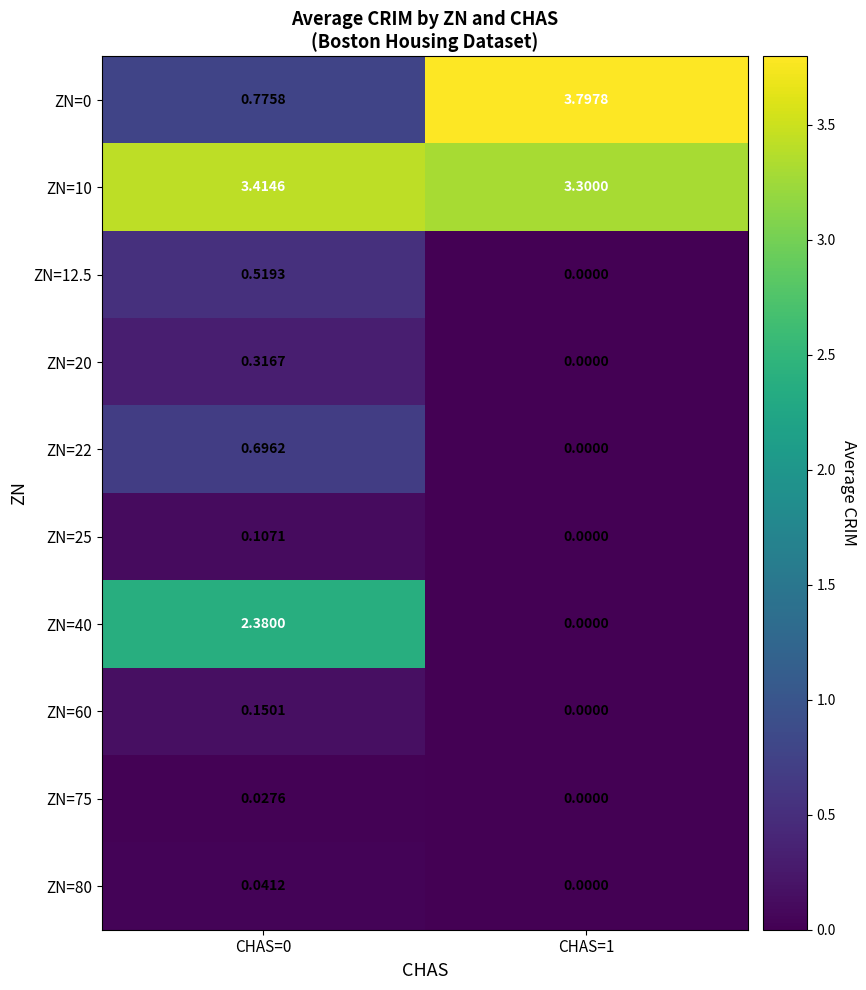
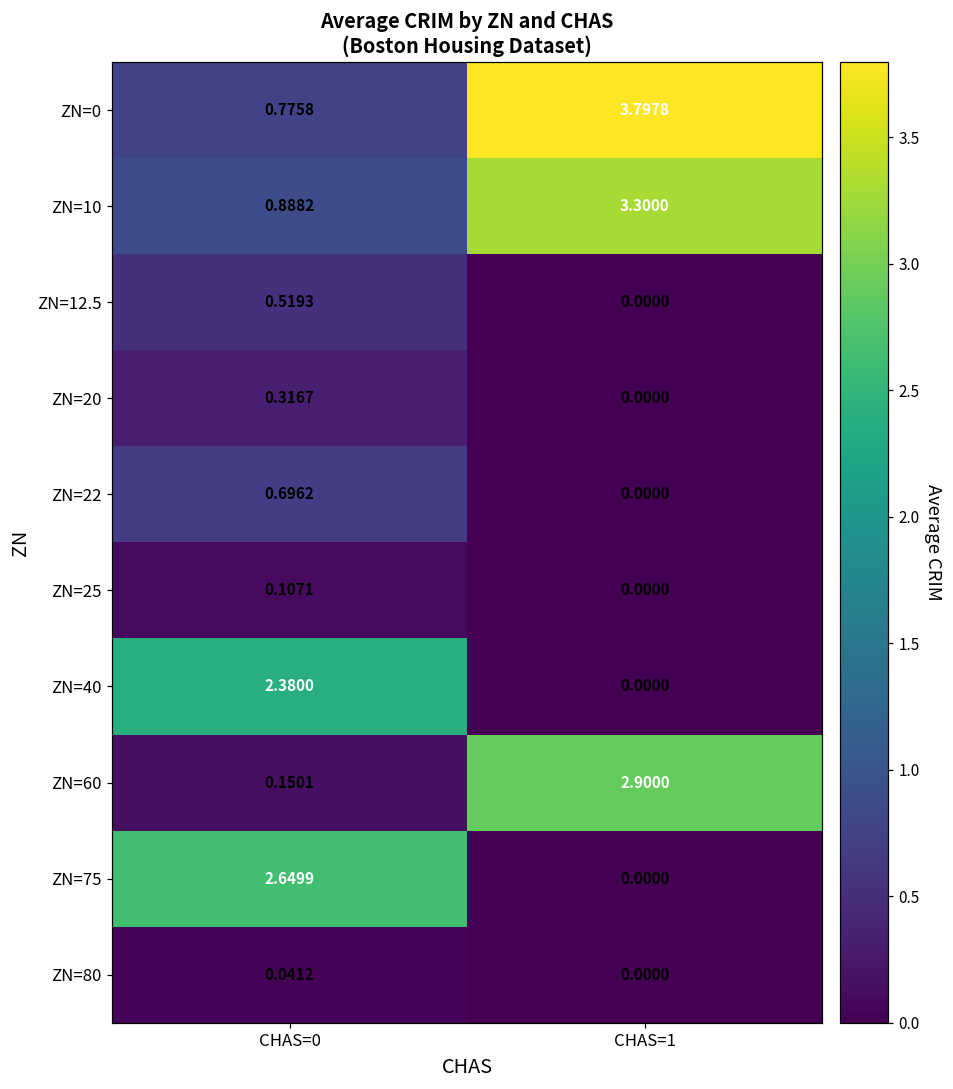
  {
    "ZN=0": {
      "CHAS=0": 0.7758,
      "CHAS=1": 3.7978
    },
    "ZN=10": {
-     "CHAS=0": 3.4146,
+     "CHAS=0": 0.8882,
      "CHAS=1": 3.3000
    },
    "ZN=12.5": {
      "CHAS=0": 0.5193,
      "CHAS=1": 0.0000
    },
    "ZN=20": {
      "CHAS=0": 0.3167,
      "CHAS=1": 0.0000
    },
    "ZN=22": {
      "CHAS=0": 0.6962,
      "CHAS=1": 0.0000
    },
    "ZN=25": {
      "CHAS=0": 0.1071,
      "CHAS=1": 0.0000
    },
    "ZN=40": {
      "CHAS=0": 2.3800,
      "CHAS=1": 0.0000
    },
    "ZN=60": {
      "CHAS=0": 0.1501,
-     "CHAS=1": 0.0000
+     "CHAS=1": 2.9000
    },
    "ZN=75": {
-     "CHAS=0": 0.0276,
+     "CHAS=0": 2.6499,
      "CHAS=1": 0.0000
    },
    "ZN=80": {
      "CHAS=0": 0.0412,
      "CHAS=1": 0.0000
    }
  }
